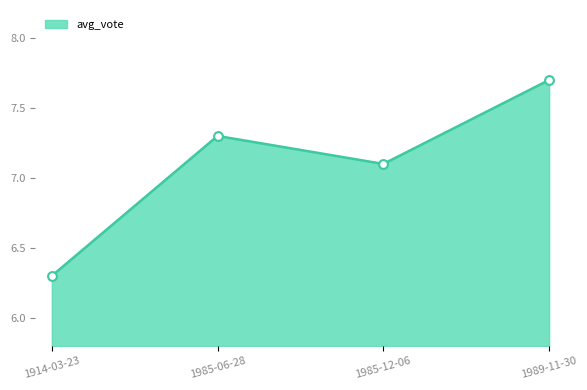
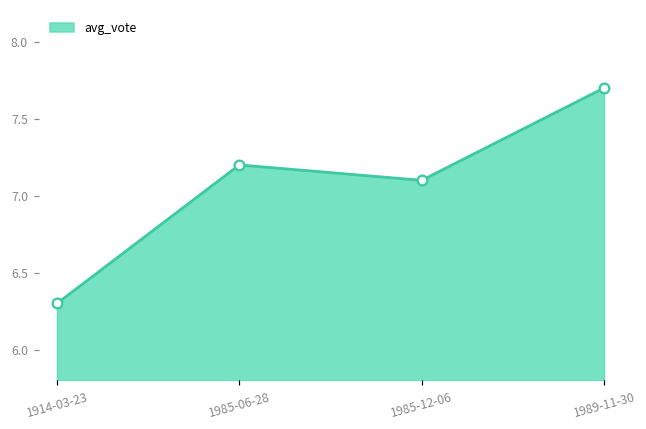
  {
    "1914-03-23": 6.3,
-   "1985-06-28": 7.3,
+   "1985-06-28": 7.2,
    "1985-12-06": 7.1,
    "1989-11-30": 7.7
  }
